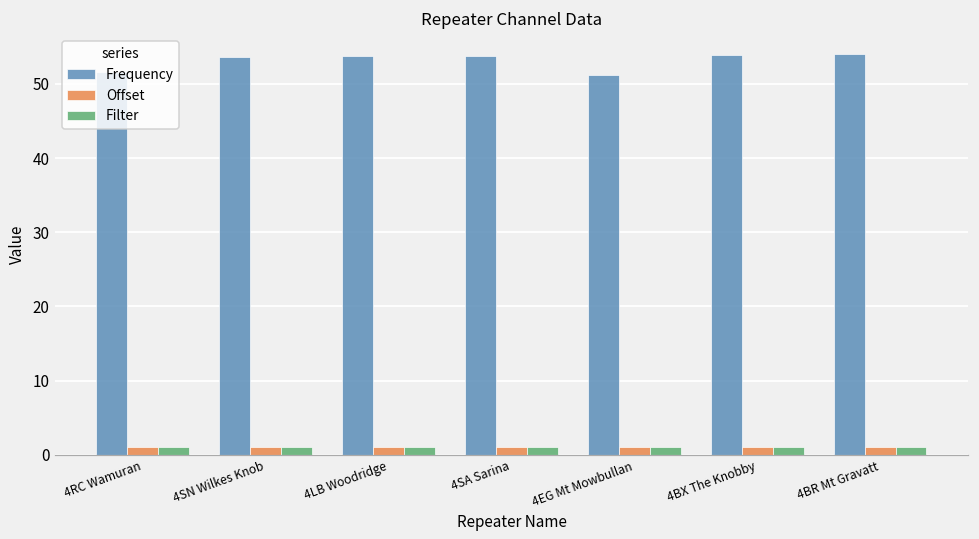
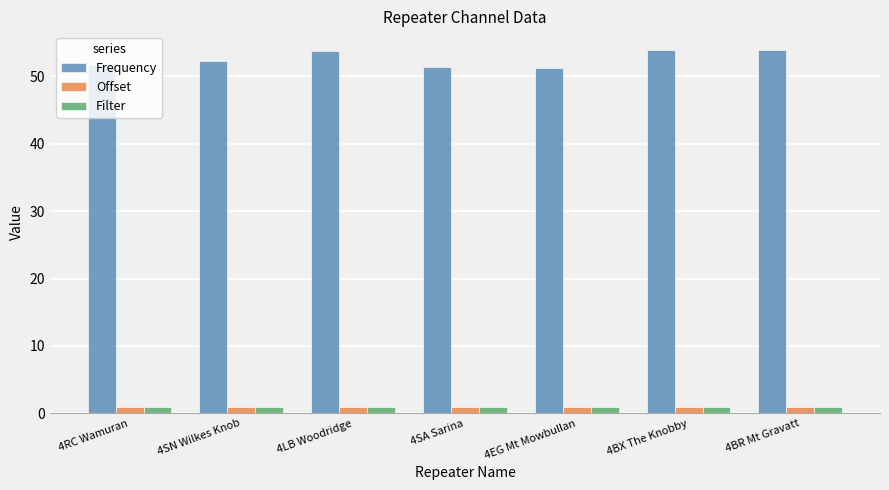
  {
    "Frequency": {
-     "4SN Wilkes Knob": 54,
+     "4SN Wilkes Knob": 52,
      "4LB Woodridge": 54,
-     "4SA Sarina": 54,
+     "4SA Sarina": 51,
      "4EG Mt Mowbullan": 51,
      "4BX The Knobby": 54,
      "4BR Mt Gravatt": 54
    },
    "Offset": {
      "4RC Wamuran": 1,
      "4SN Wilkes Knob": 1,
      "4LB Woodridge": 1,
      "4SA Sarina": 1,
      "4EG Mt Mowbullan": 1,
      "4BX The Knobby": 1,
      "4BR Mt Gravatt": 1
    },
    "Filter": {
      "4RC Wamuran": 1,
      "4SN Wilkes Knob": 1,
      "4LB Woodridge": 1,
      "4SA Sarina": 1,
      "4EG Mt Mowbullan": 1,
      "4BX The Knobby": 1,
      "4BR Mt Gravatt": 1
    }
  }
